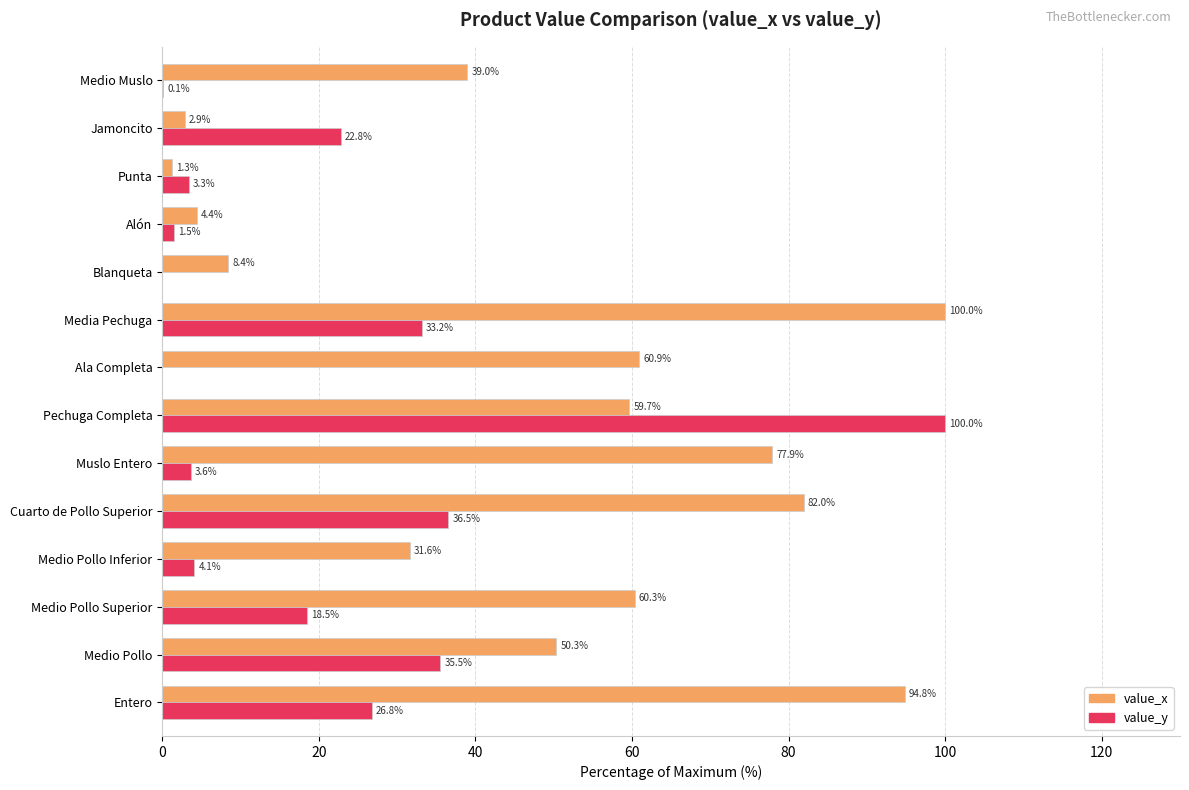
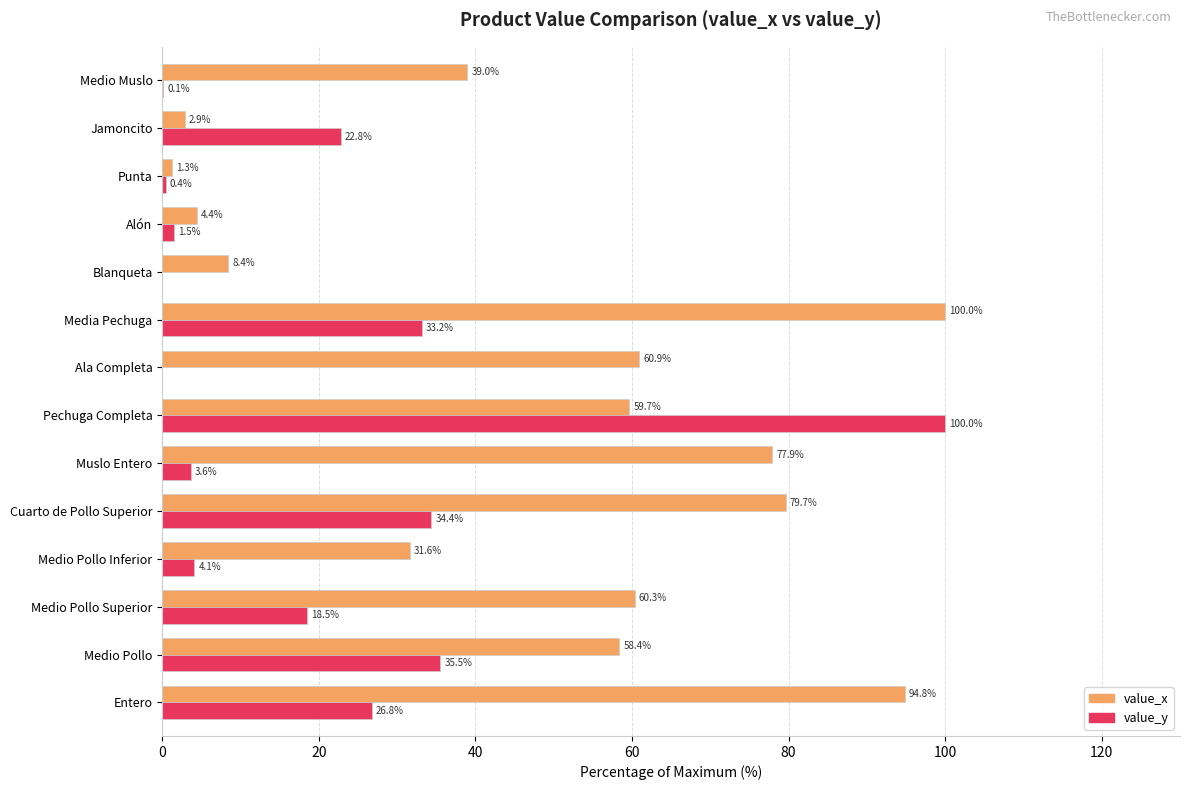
  {
    "value_x": {
      "Medio Muslo": "39.0%",
      "Jamoncito": "2.9%",
      "Punta": "1.3%",
      "Alón": "4.4%",
      "Blanqueta": "8.4%",
      "Media Pechuga": "100.0%",
      "Ala Completa": "60.9%",
      "Pechuga Completa": "59.7%",
      "Muslo Entero": "77.9%",
-     "Cuarto de Pollo Superior": "82.0%",
+     "Cuarto de Pollo Superior": "79.7%",
      "Medio Pollo Inferior": "31.6%",
      "Medio Pollo Superior": "60.3%",
-     "Medio Pollo": "50.3%",
+     "Medio Pollo": "58.4%",
      "Entero": "94.8%"
    },
    "value_y": {
      "Medio Muslo": "0.1%",
      "Jamoncito": "22.8%",
-     "Punta": "3.3%",
+     "Punta": "0.4%",
      "Alón": "1.5%",
      "Media Pechuga": "33.2%",
      "Pechuga Completa": "100.0%",
      "Muslo Entero": "3.6%",
-     "Cuarto de Pollo Superior": "36.5%",
+     "Cuarto de Pollo Superior": "34.4%",
      "Medio Pollo Inferior": "4.1%",
      "Medio Pollo Superior": "18.5%",
      "Medio Pollo": "35.5%",
      "Entero": "26.8%"
    }
  }
